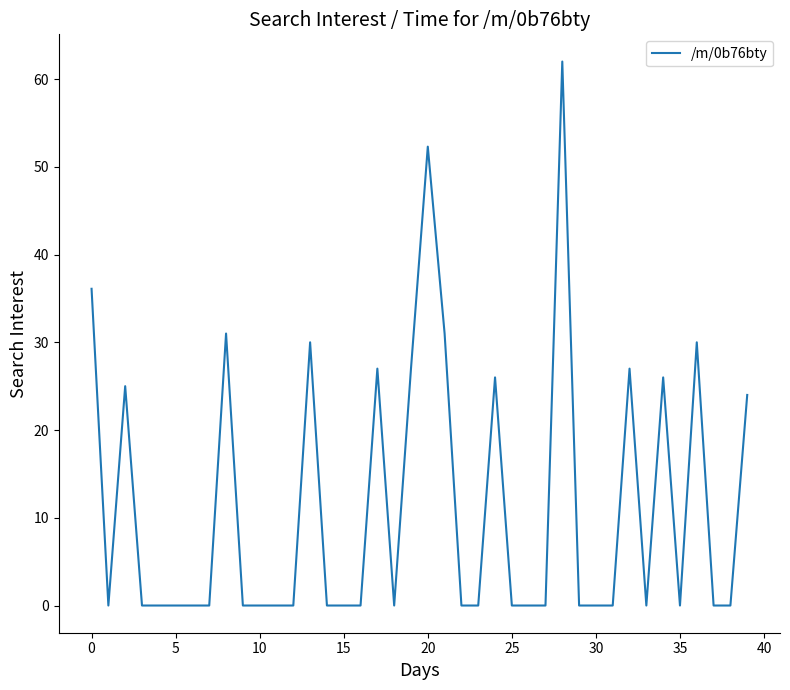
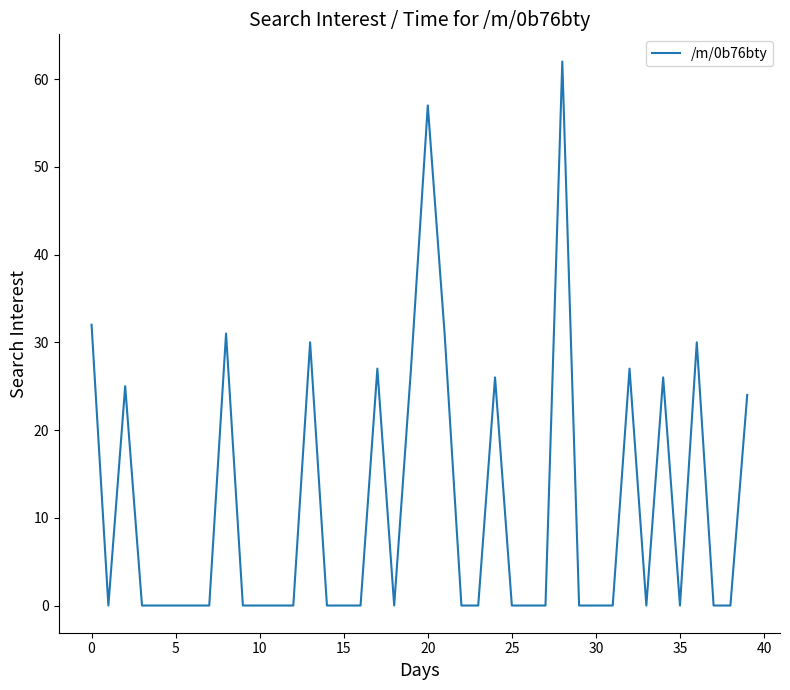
  {
-   "0": 36,
+   "0": 32,
    "5": 0,
    "10": 0,
    "15": 0,
-   "20": 52,
+   "20": 57,
    "25": 0,
    "30": 0,
    "35": 0
  }
